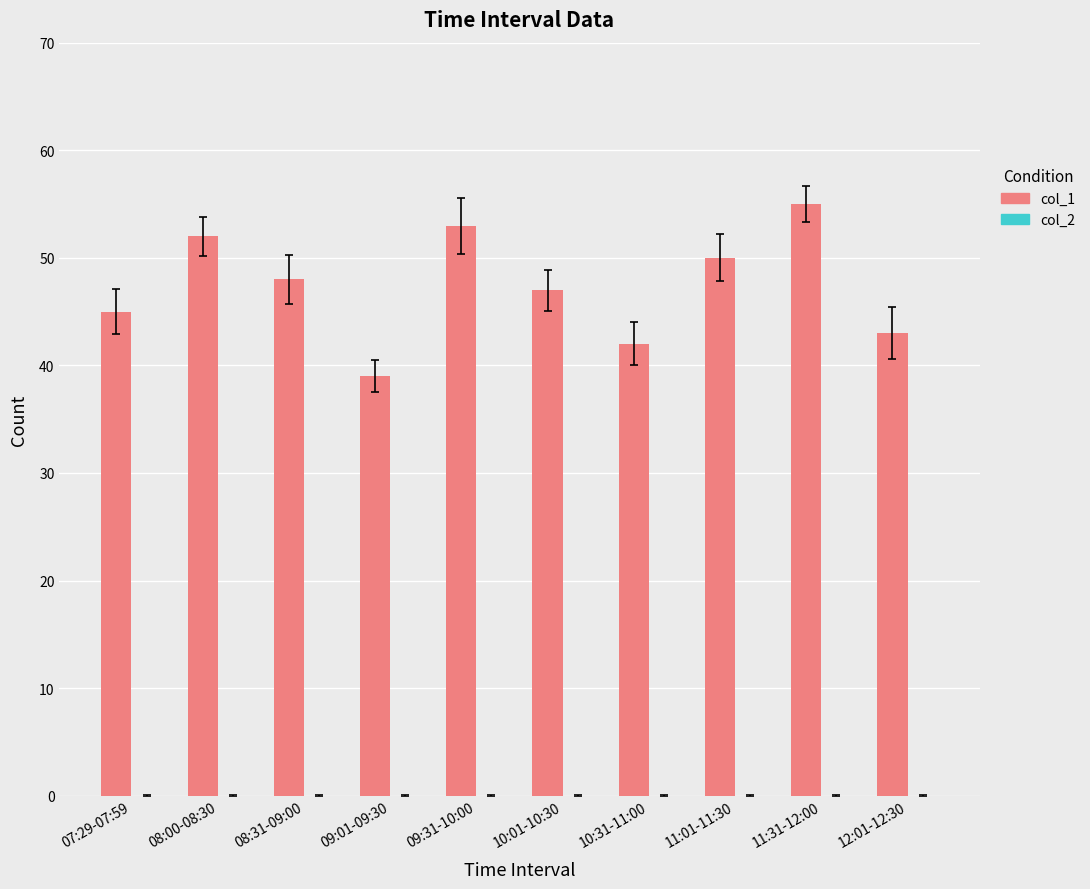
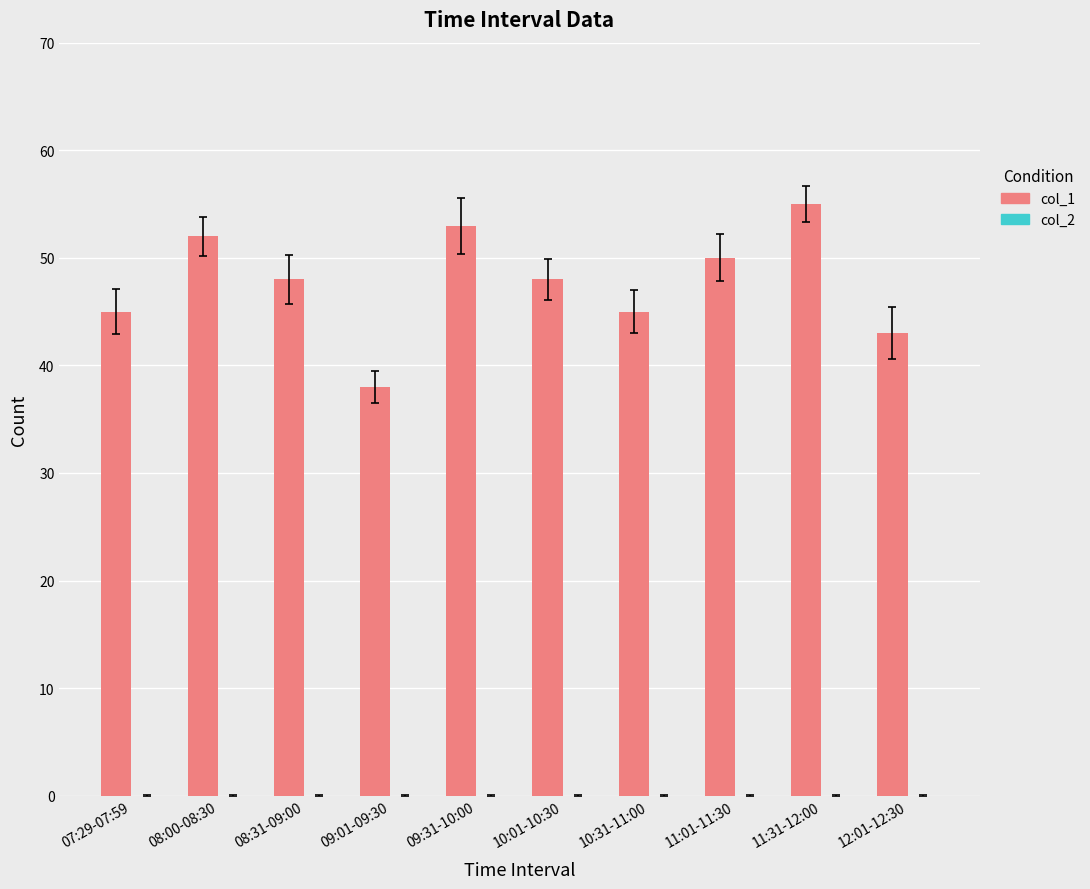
  {
    "col_1": {
      "07:29-07:59": 45,
      "08:00-08:30": 52,
      "08:31-09:00": 48,
-     "09:01-09:30": 39,
+     "09:01-09:30": 38,
      "09:31-10:00": 53,
-     "10:01-10:30": 47,
-     "10:31-11:00": 42,
+     "10:01-10:30": 48,
+     "10:31-11:00": 45,
      "11:01-11:30": 50,
      "11:31-12:00": 55,
      "12:01-12:30": 43
    },
    "col_2": {
      "07:29-07:59": 0,
      "08:00-08:30": 0,
      "08:31-09:00": 0,
      "09:01-09:30": 0,
      "09:31-10:00": 0,
      "10:01-10:30": 0,
      "10:31-11:00": 0,
      "11:01-11:30": 0,
      "11:31-12:00": 0,
      "12:01-12:30": 0
    }
  }
